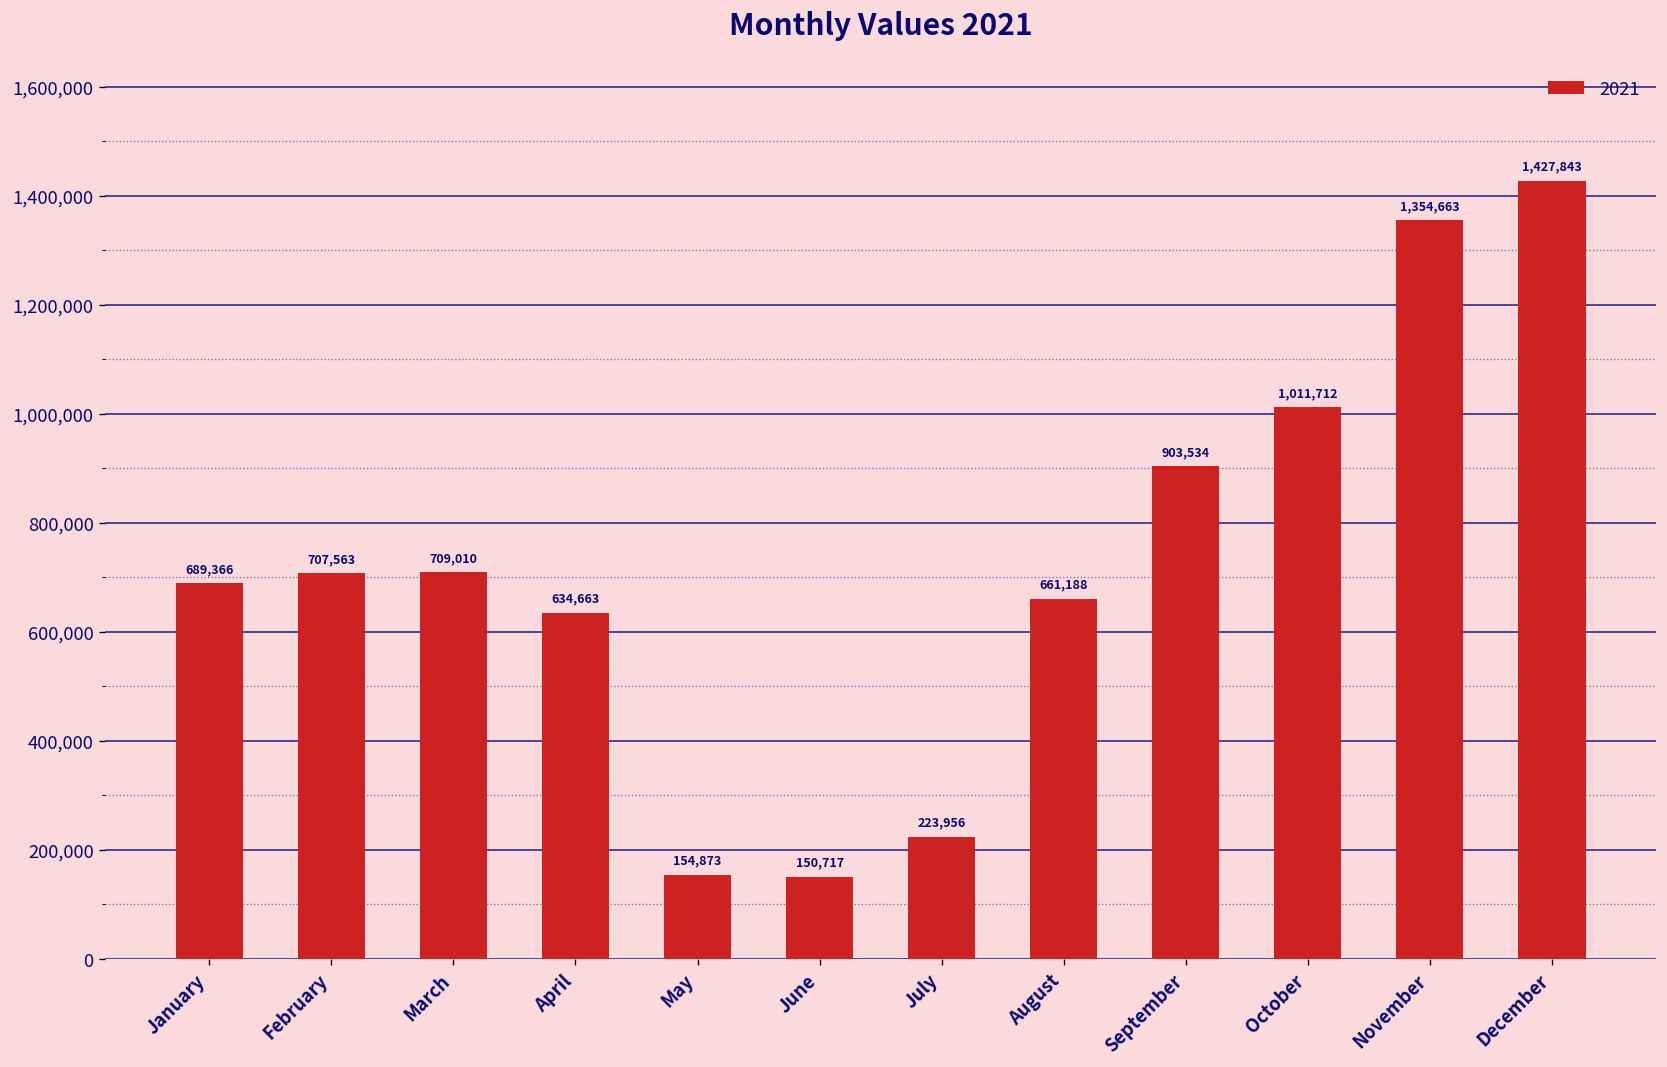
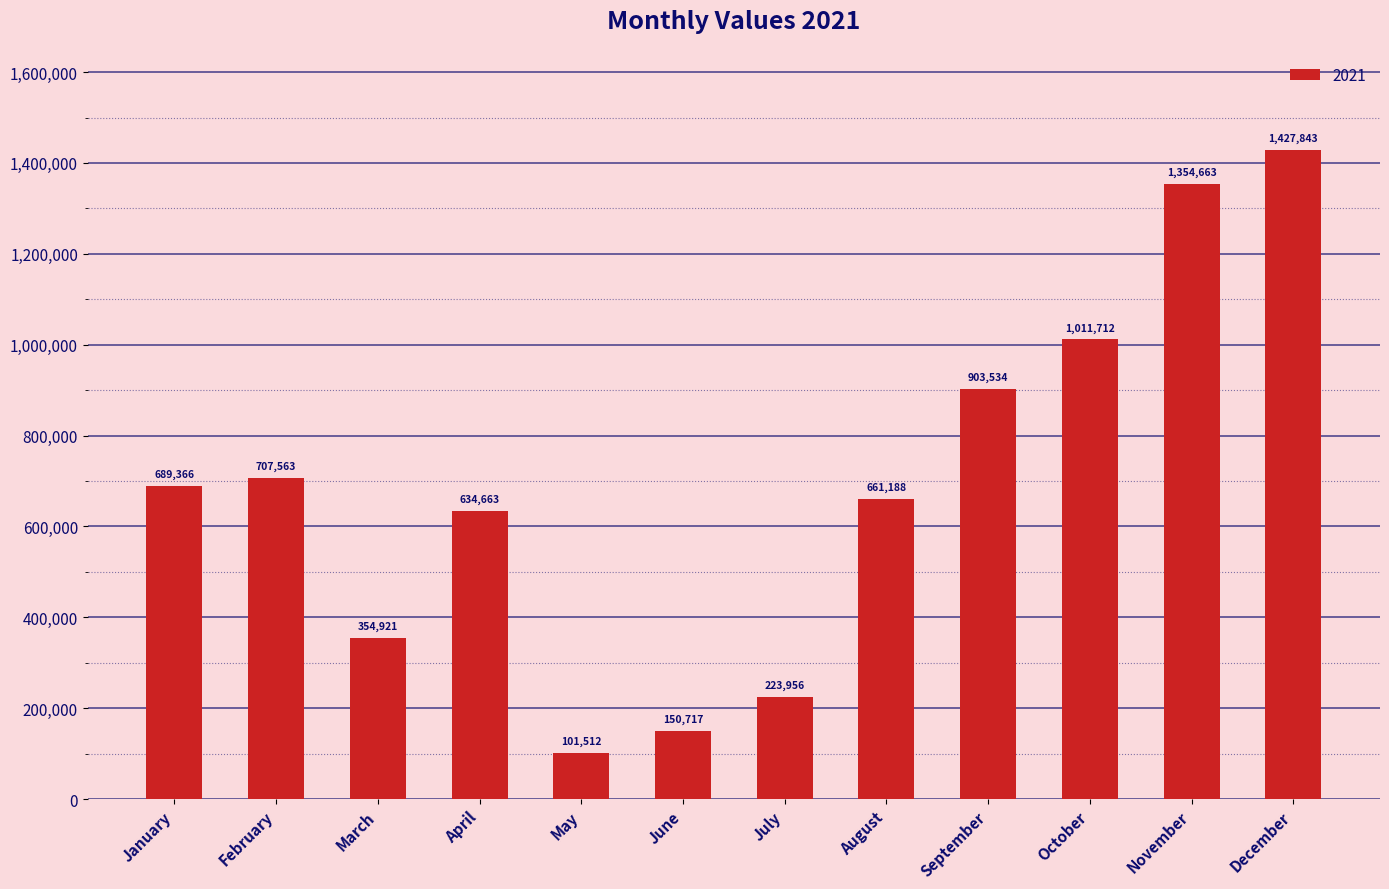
  {
    "January": "689,366",
    "February": "707,563",
-   "March": "709,010",
+   "March": "354,921",
    "April": "634,663",
-   "May": "154,873",
+   "May": "101,512",
    "June": "150,717",
    "July": "223,956",
    "August": "661,188",
    "September": "903,534",
    "October": "1,011,712",
    "November": "1,354,663",
    "December": "1,427,843"
  }
